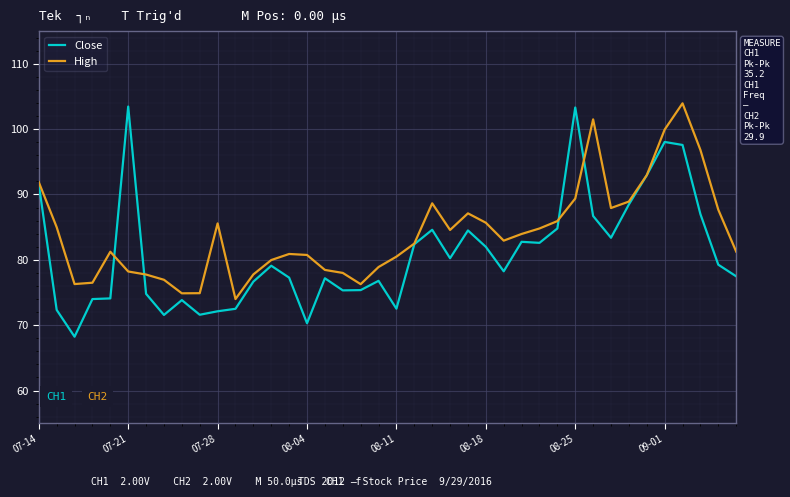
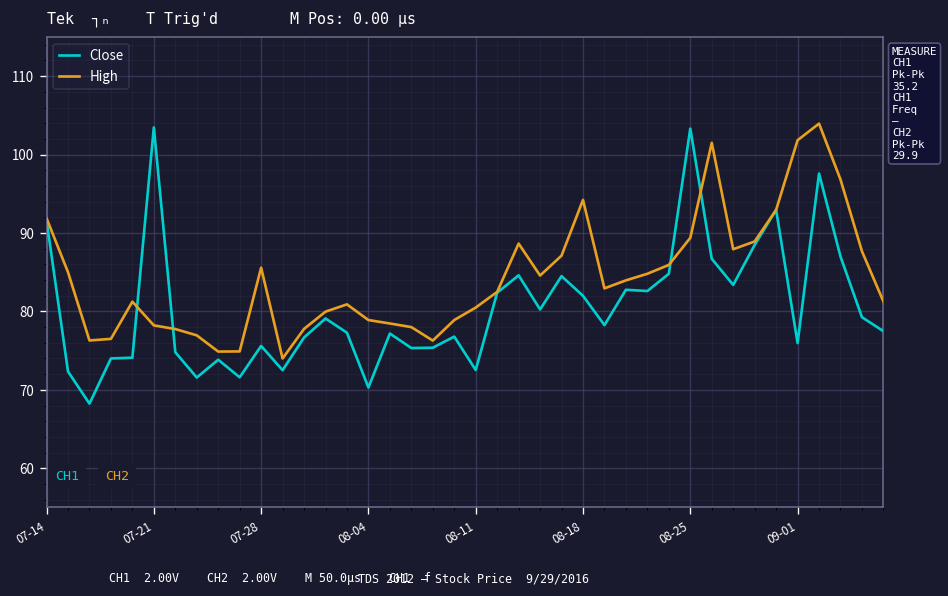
  {
    "Close": {
      "07-21": 103,
-     "07-28": 72,
+     "07-28": 76,
      "08-04": 70,
      "08-11": 73,
      "08-18": 82,
      "08-25": 103,
-     "09-01": 98
+     "09-01": 76
    },
    "High": {
      "07-21": 78,
      "07-28": 86,
-     "08-04": 81,
+     "08-04": 79,
      "08-11": 80,
-     "08-18": 86,
+     "08-18": 94,
      "08-25": 89,
-     "09-01": 100
+     "09-01": 102
    }
  }
